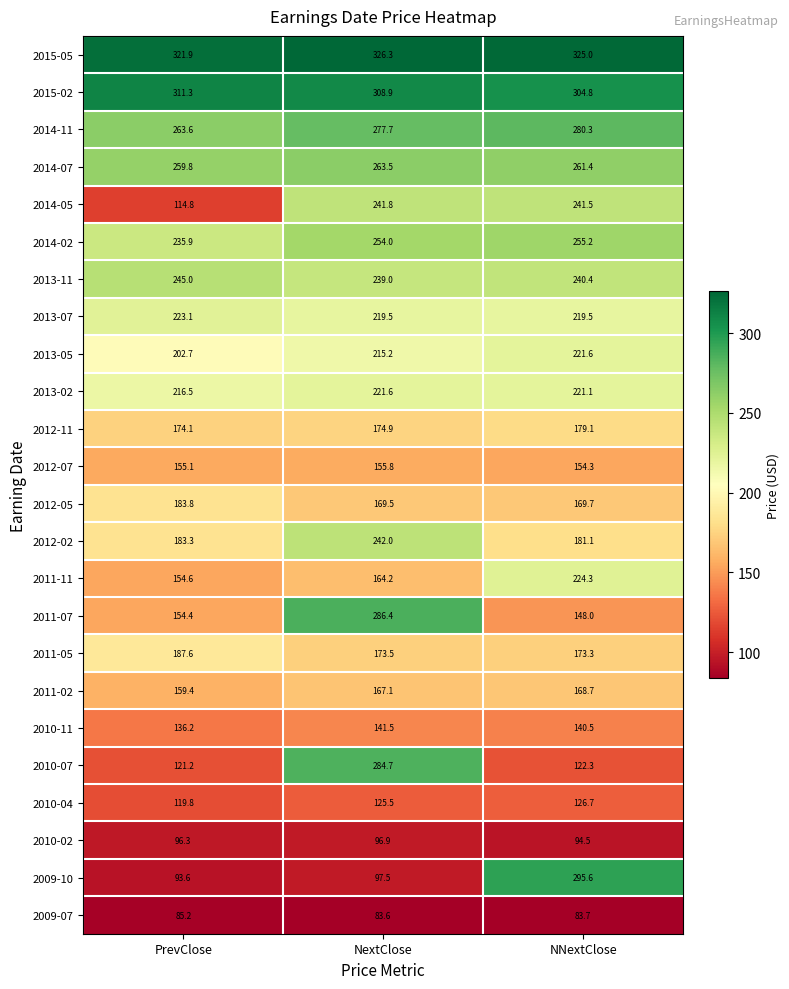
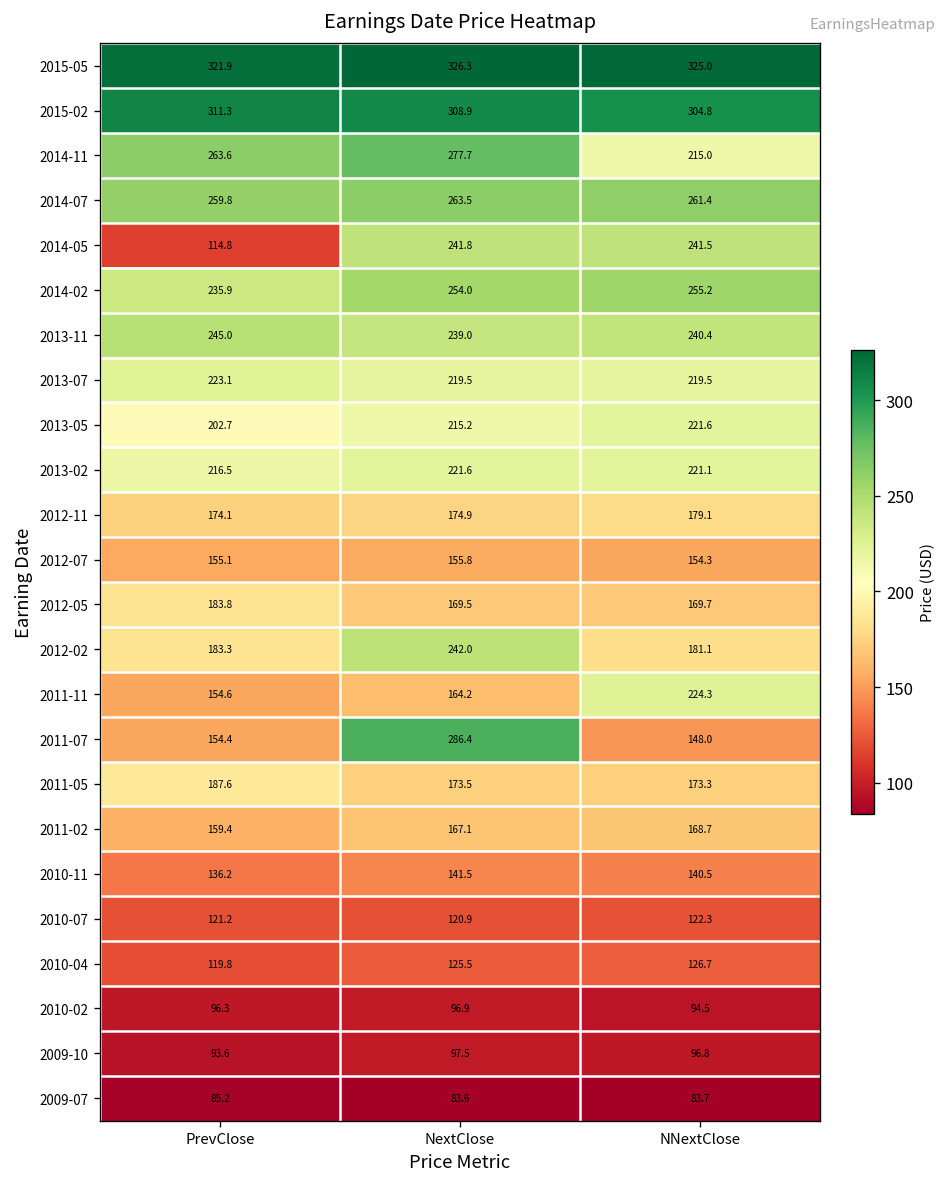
  {
    "2015-05": {
      "PrevClose": 321.9,
      "NextClose": 326.3,
      "NNextClose": 325.0
    },
    "2015-02": {
      "PrevClose": 311.3,
      "NextClose": 308.9,
      "NNextClose": 304.8
    },
    "2014-11": {
      "PrevClose": 263.6,
      "NextClose": 277.7,
-     "NNextClose": 280.3
+     "NNextClose": 215.0
    },
    "2014-07": {
      "PrevClose": 259.8,
      "NextClose": 263.5,
      "NNextClose": 261.4
    },
    "2014-05": {
      "PrevClose": 114.8,
      "NextClose": 241.8,
      "NNextClose": 241.5
    },
    "2014-02": {
      "PrevClose": 235.9,
      "NextClose": 254.0,
      "NNextClose": 255.2
    },
    "2013-11": {
      "PrevClose": 245.0,
      "NextClose": 239.0,
      "NNextClose": 240.4
    },
    "2013-07": {
      "PrevClose": 223.1,
      "NextClose": 219.5,
      "NNextClose": 219.5
    },
    "2013-05": {
      "PrevClose": 202.7,
      "NextClose": 215.2,
      "NNextClose": 221.6
    },
    "2013-02": {
      "PrevClose": 216.5,
      "NextClose": 221.6,
      "NNextClose": 221.1
    },
    "2012-11": {
      "PrevClose": 174.1,
      "NextClose": 174.9,
      "NNextClose": 179.1
    },
    "2012-07": {
      "PrevClose": 155.1,
      "NextClose": 155.8,
      "NNextClose": 154.3
    },
    "2012-05": {
      "PrevClose": 183.8,
      "NextClose": 169.5,
      "NNextClose": 169.7
    },
    "2012-02": {
      "PrevClose": 183.3,
      "NextClose": 242.0,
      "NNextClose": 181.1
    },
    "2011-11": {
      "PrevClose": 154.6,
      "NextClose": 164.2,
      "NNextClose": 224.3
    },
    "2011-07": {
      "PrevClose": 154.4,
      "NextClose": 286.4,
      "NNextClose": 148.0
    },
    "2011-05": {
      "PrevClose": 187.6,
      "NextClose": 173.5,
      "NNextClose": 173.3
    },
    "2011-02": {
      "PrevClose": 159.4,
      "NextClose": 167.1,
      "NNextClose": 168.7
    },
    "2010-11": {
      "PrevClose": 136.2,
      "NextClose": 141.5,
      "NNextClose": 140.5
    },
    "2010-07": {
      "PrevClose": 121.2,
-     "NextClose": 284.7,
+     "NextClose": 120.9,
      "NNextClose": 122.3
    },
    "2010-04": {
      "PrevClose": 119.8,
      "NextClose": 125.5,
      "NNextClose": 126.7
    },
    "2010-02": {
      "PrevClose": 96.3,
      "NextClose": 96.9,
      "NNextClose": 94.5
    },
    "2009-10": {
      "PrevClose": 93.6,
      "NextClose": 97.5,
-     "NNextClose": 295.6
+     "NNextClose": 96.8
    },
    "2009-07": {
      "PrevClose": 85.2,
      "NextClose": 83.6,
      "NNextClose": 83.7
    }
  }
